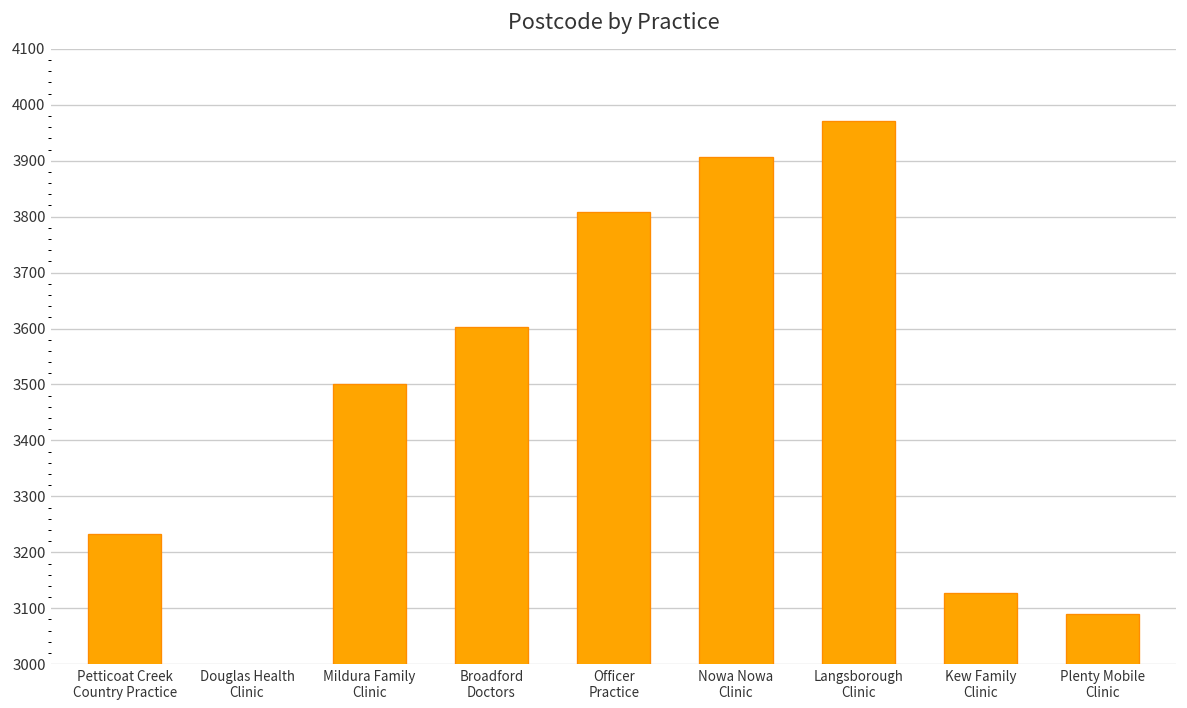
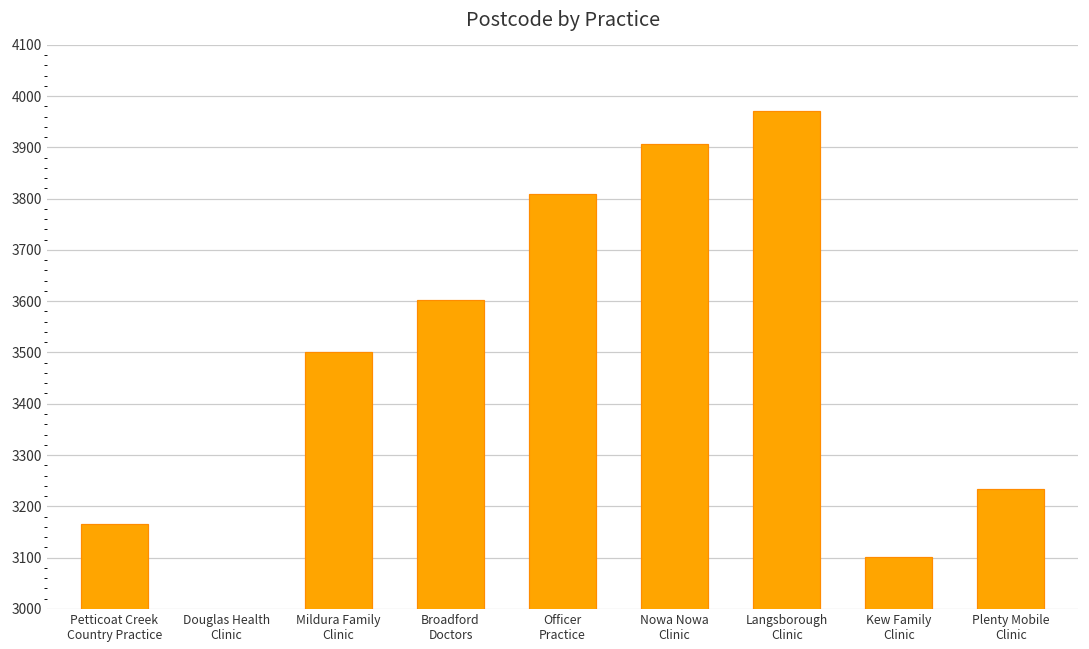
  {
-   "Petticoat Creek Country Practice": 3230,
+   "Petticoat Creek Country Practice": 3170,
    "Mildura Family Clinic": 3500,
    "Broadford Doctors": 3600,
    "Officer Practice": 3810,
    "Nowa Nowa Clinic": 3910,
    "Langsborough Clinic": 3970,
-   "Kew Family Clinic": 3130,
-   "Plenty Mobile Clinic": 3090
+   "Kew Family Clinic": 3100,
+   "Plenty Mobile Clinic": 3230
  }
